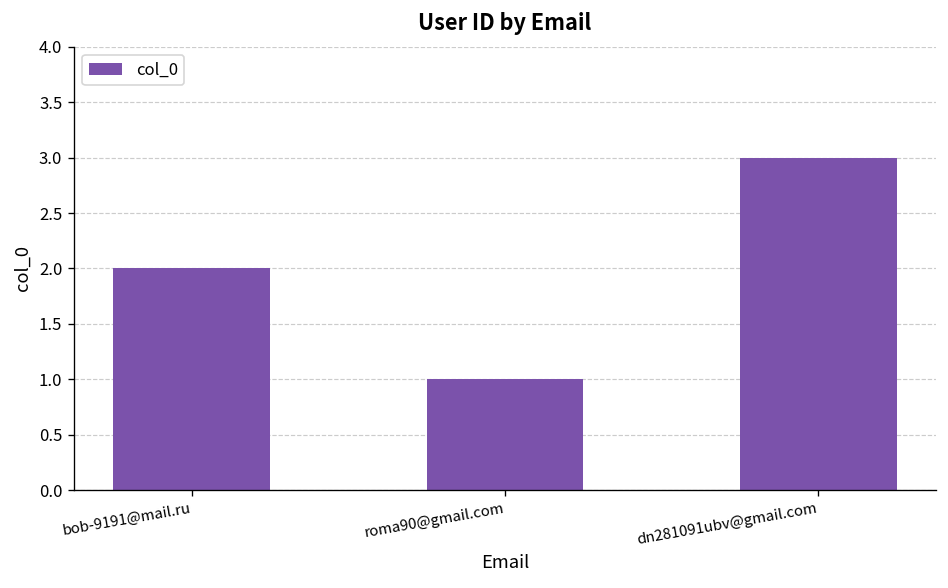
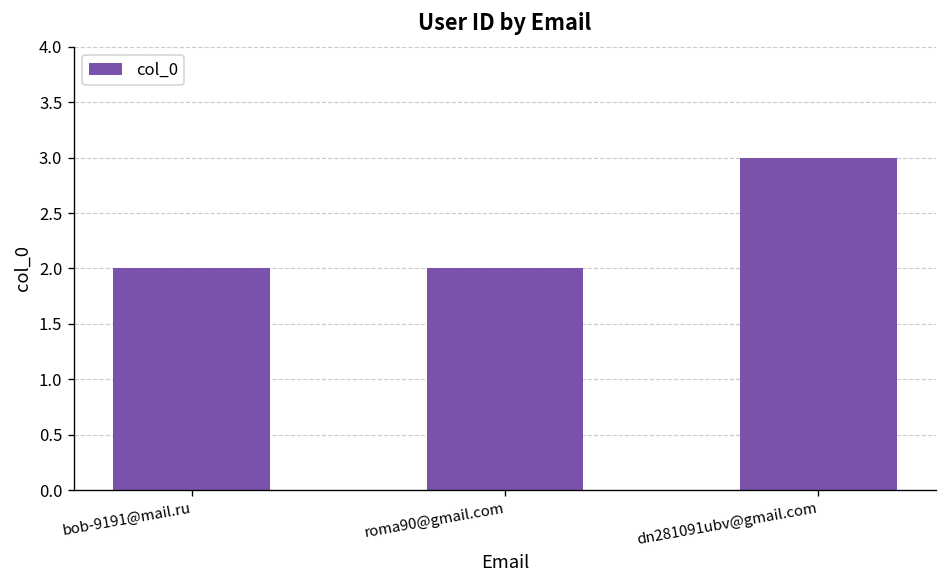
  {
    "bob-9191@mail.ru": 2,
-   "roma90@gmail.com": 1,
+   "roma90@gmail.com": 2,
    "dn281091ubv@gmail.com": 3
  }
